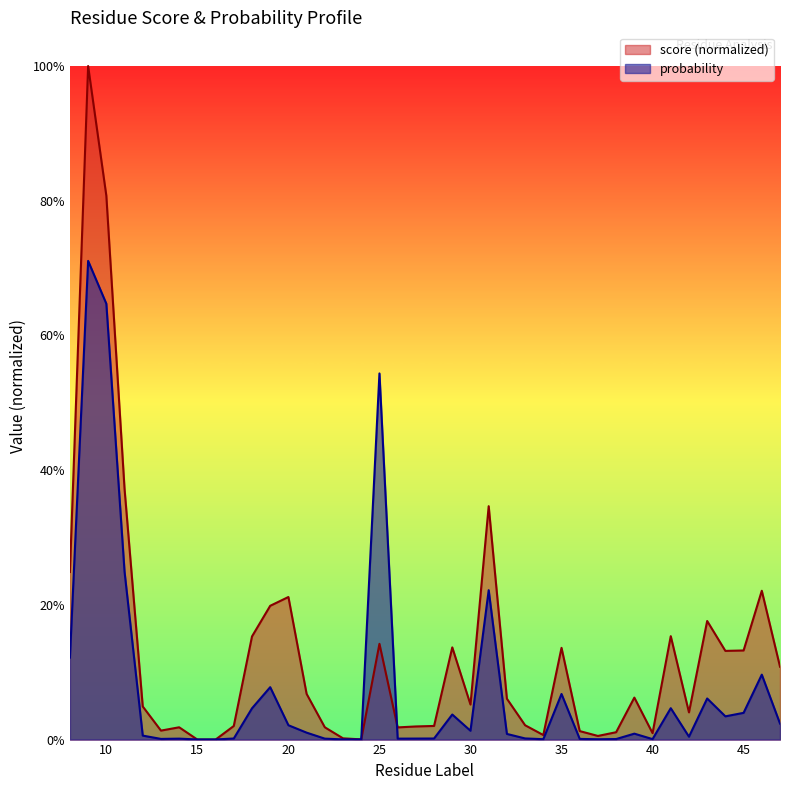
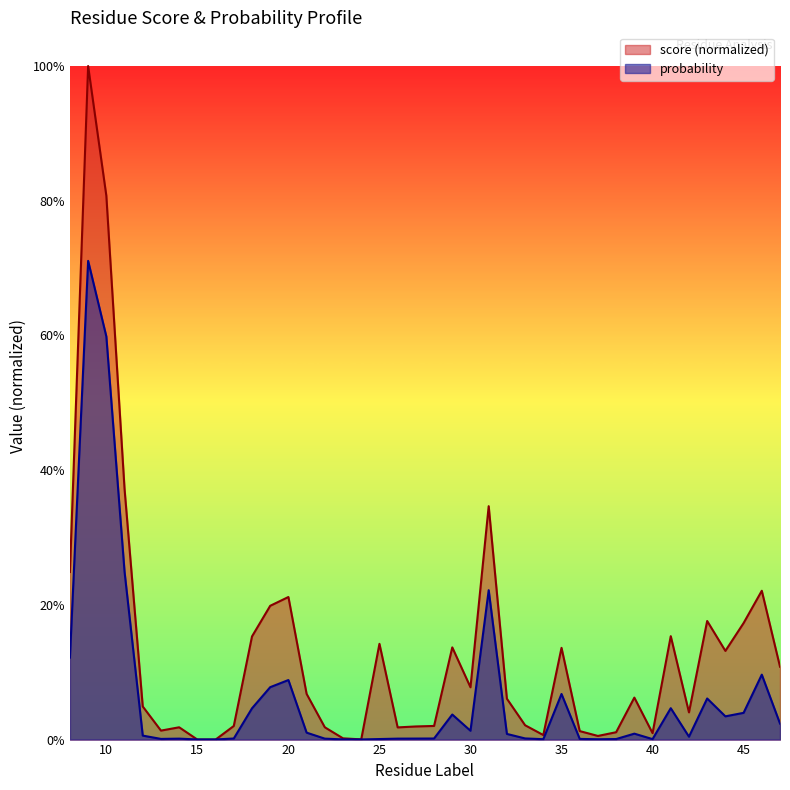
  {
    "score (normalized)": {
      "10": "81%",
      "20": "21%",
      "25": "14%",
-     "30": "5%",
+     "30": "8%",
      "35": "14%",
      "40": "1%",
-     "45": "13%"
+     "45": "17%"
    },
    "probability": {
-     "10": "65%",
-     "20": "2%",
-     "25": "54%",
+     "10": "60%",
+     "20": "9%",
+     "25": "0%",
      "30": "1%",
      "35": "7%",
      "40": "0%",
      "45": "4%"
    }
  }
